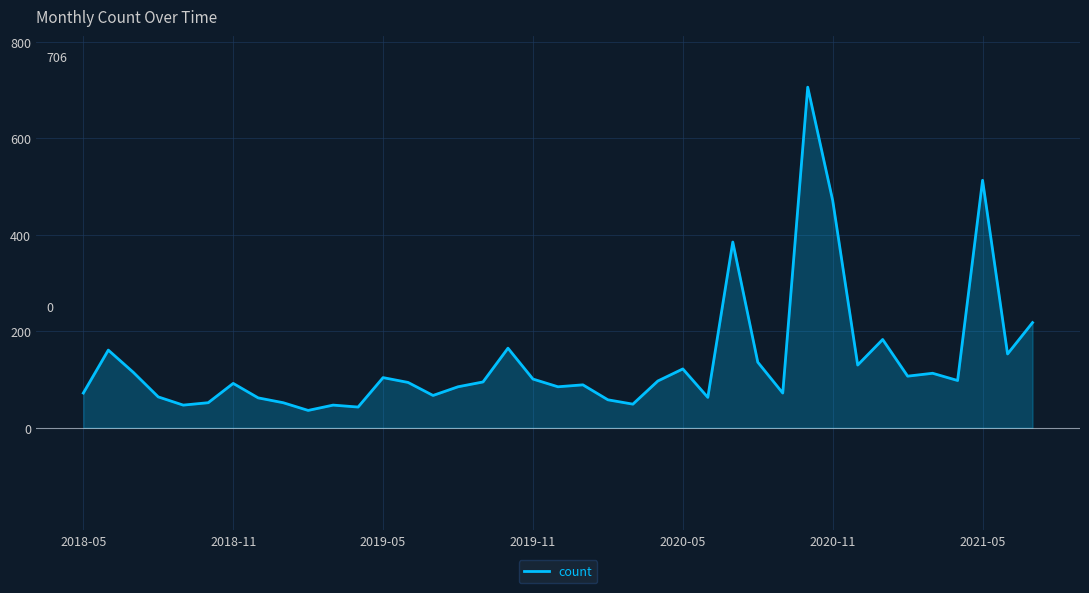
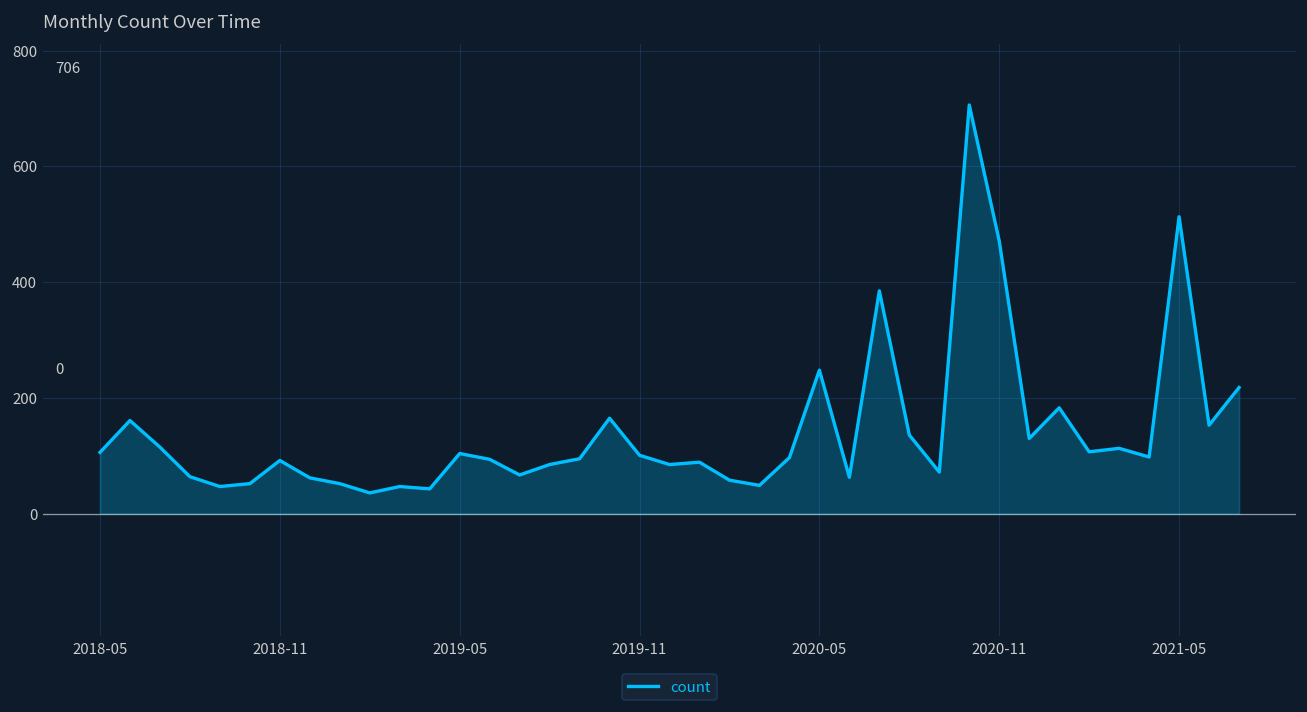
  {
-   "2018-05": 70,
+   "2018-05": 110,
    "2018-11": 90,
    "2019-05": 100,
    "2019-11": 100,
-   "2020-05": 120,
+   "2020-05": 250,
    "2020-11": 470,
    "2021-05": 510
  }
